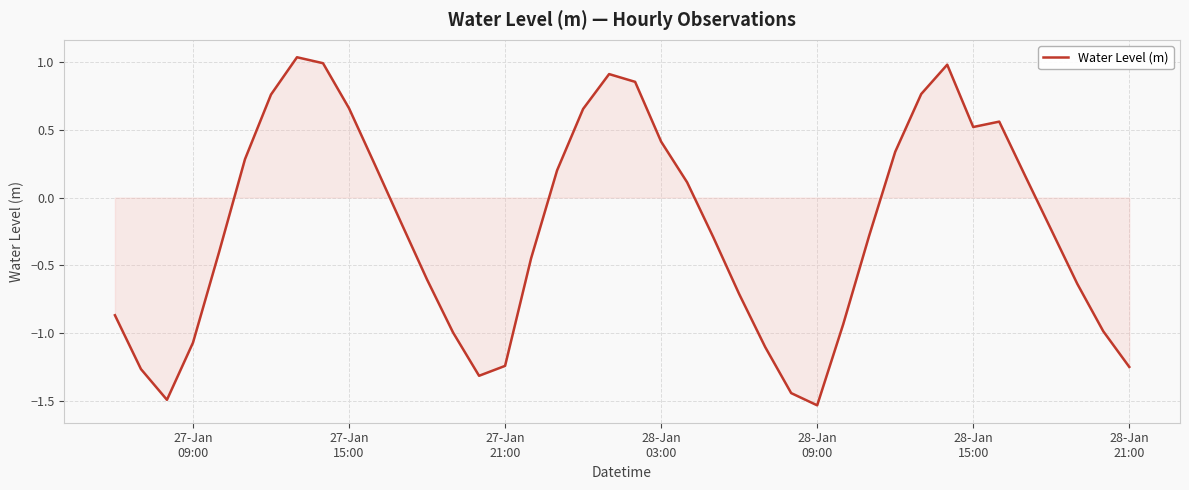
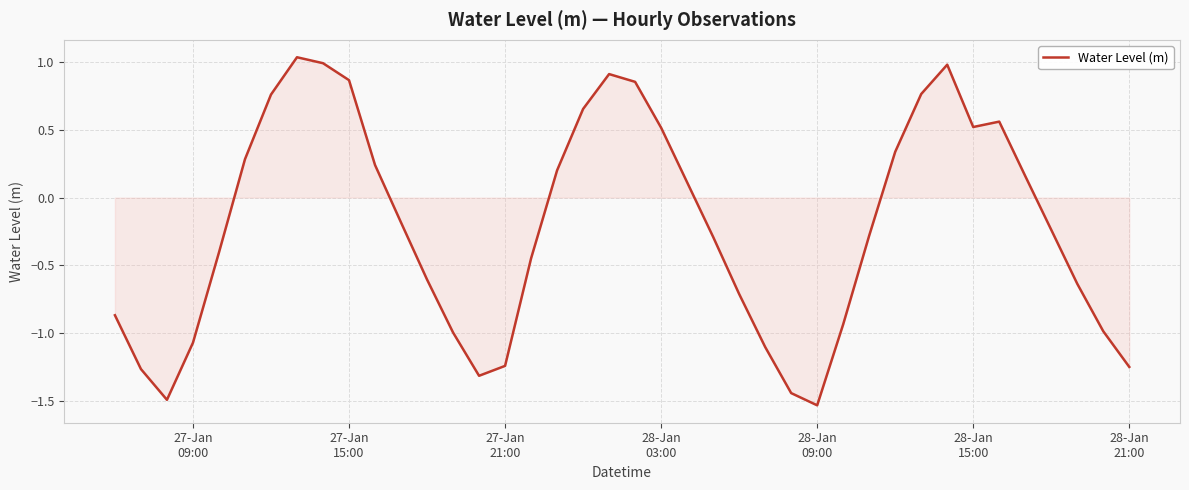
  {
    "Water Level (m)": {
      "27-Jan 09:00": -1.07,
-     "27-Jan 15:00": 0.66,
+     "27-Jan 15:00": 0.87,
      "27-Jan 21:00": -1.24,
-     "28-Jan 03:00": 0.41,
+     "28-Jan 03:00": 0.52,
      "28-Jan 09:00": -1.53,
      "28-Jan 21:00": -1.25
    }
  }
